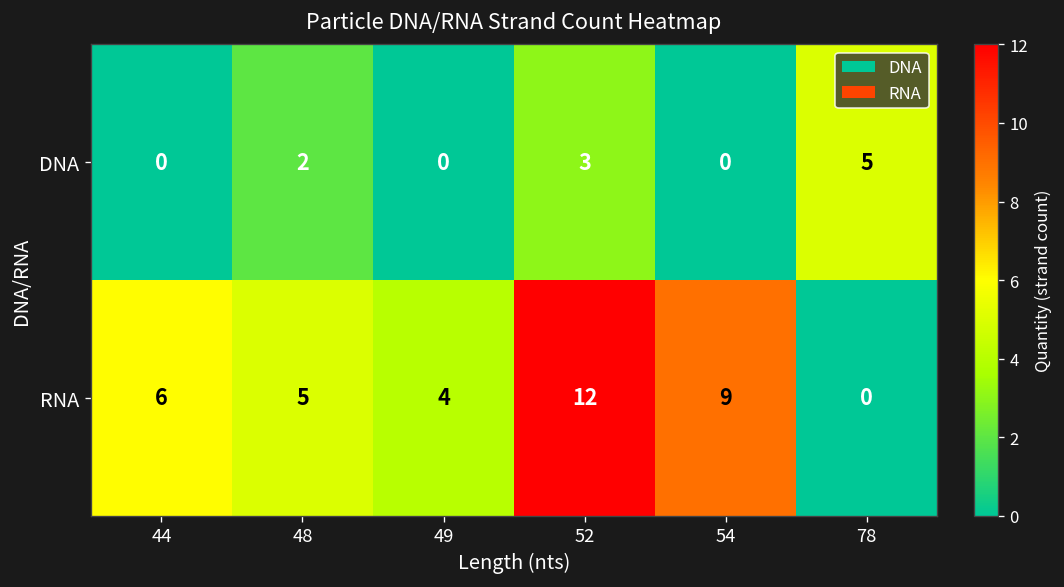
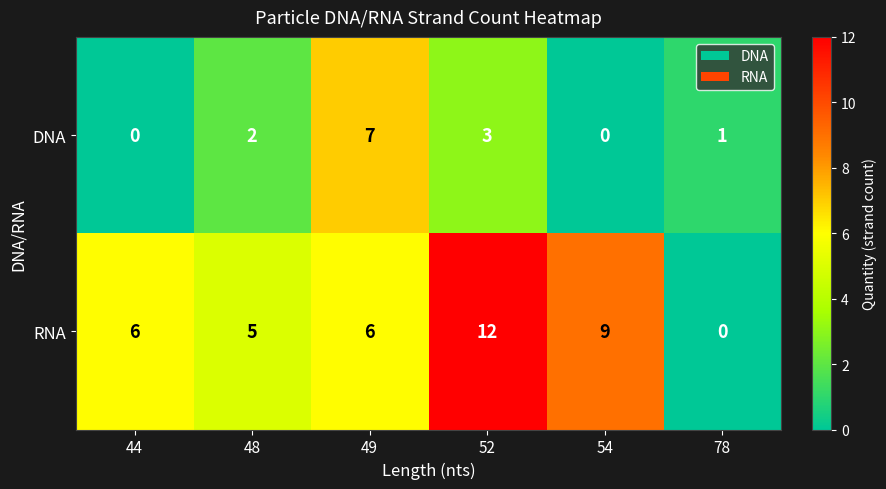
  {
    "DNA": {
      "44": 0,
      "48": 2,
-     "49": 0,
+     "49": 7,
      "52": 3,
      "54": 0,
-     "78": 5
+     "78": 1
    },
    "RNA": {
      "44": 6,
      "48": 5,
-     "49": 4,
+     "49": 6,
      "52": 12,
      "54": 9,
      "78": 0
    }
  }
